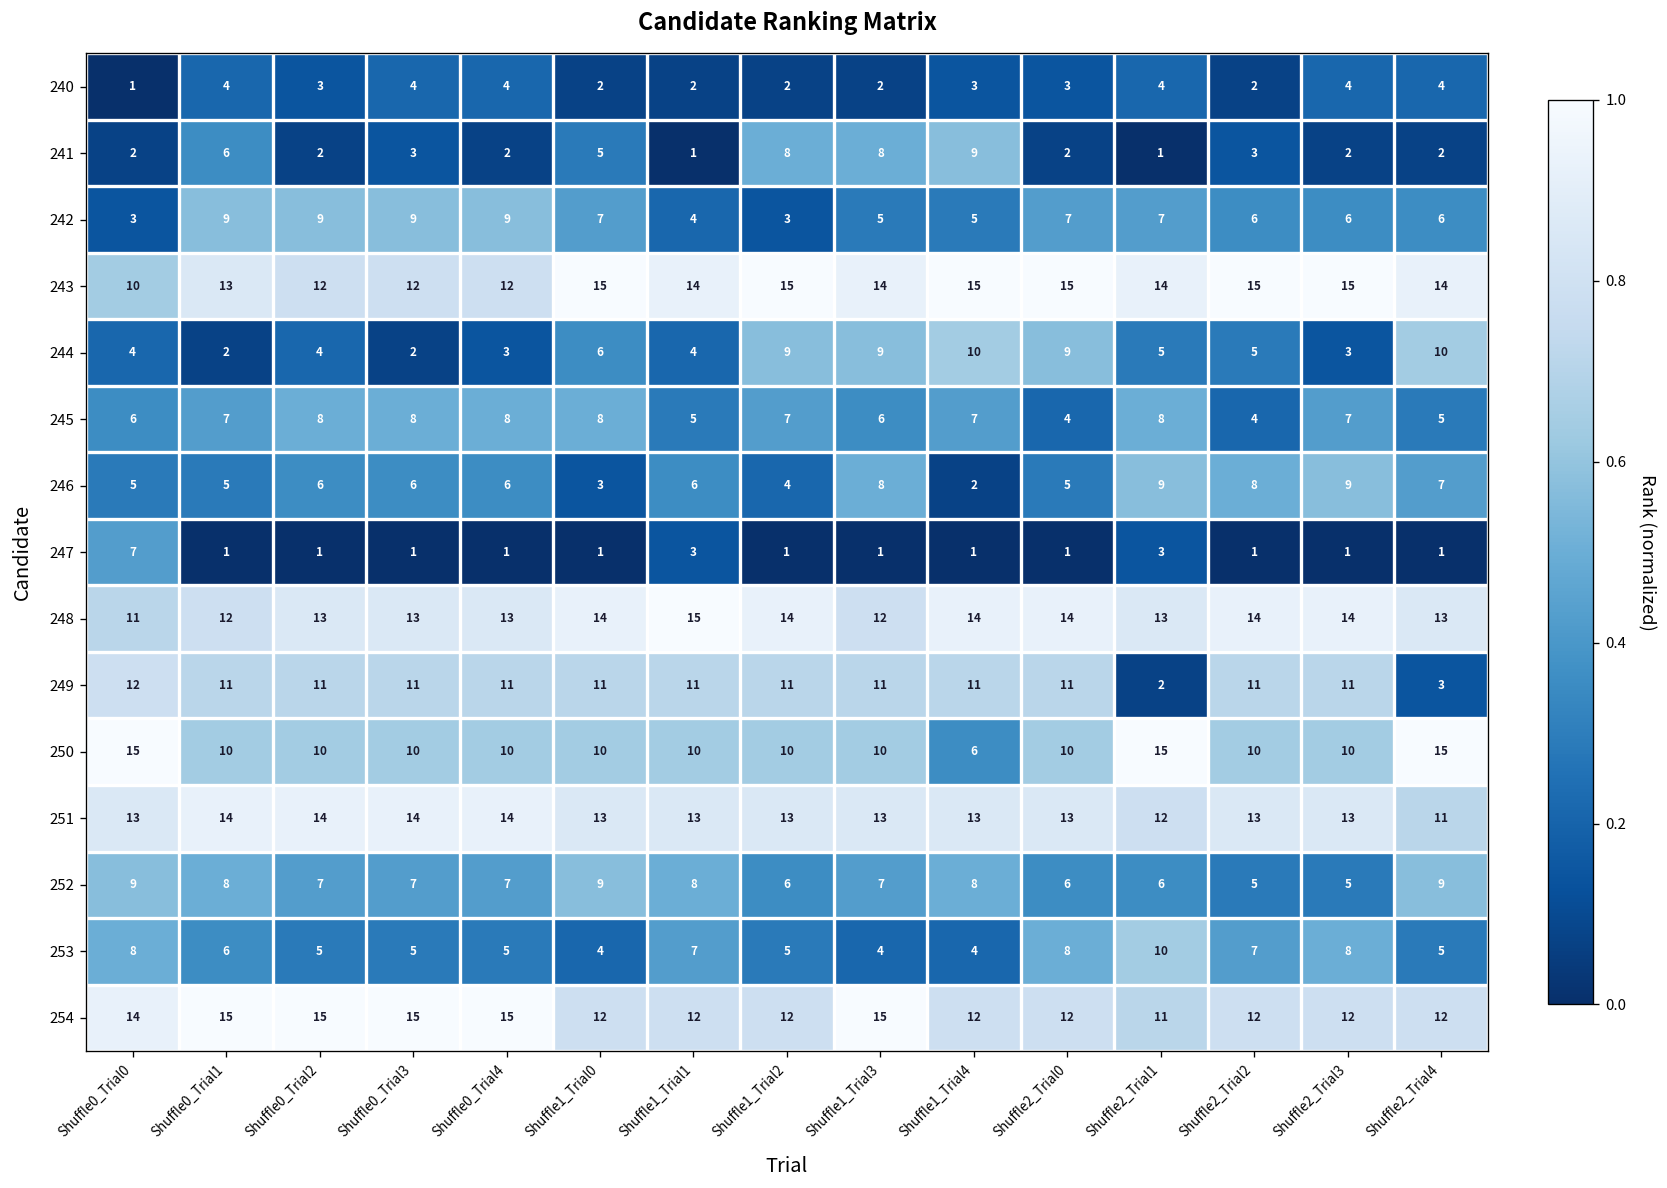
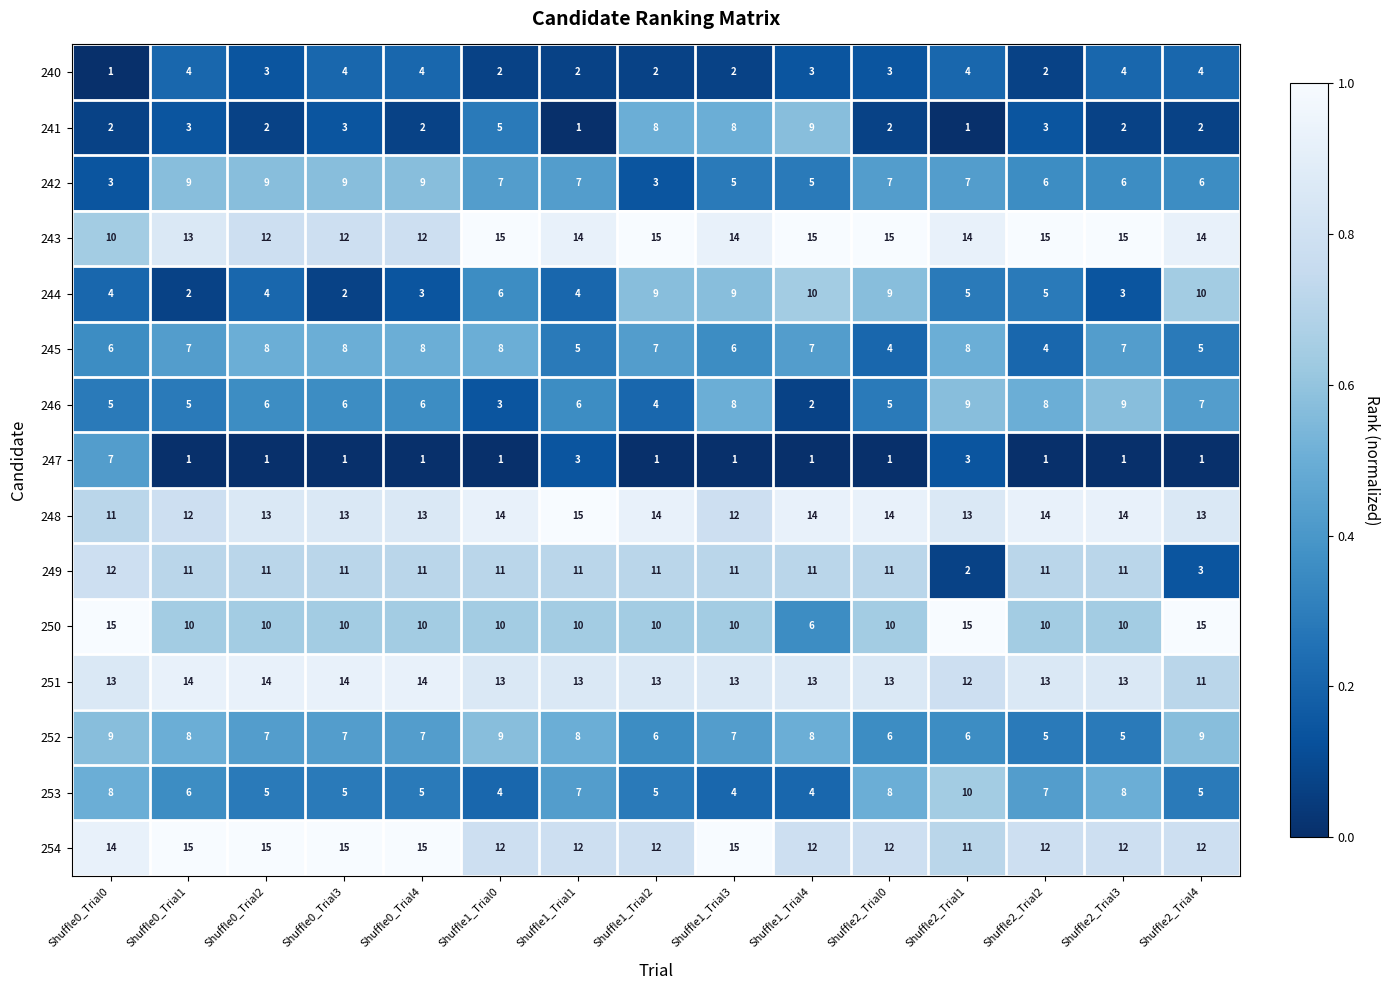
  {
    "241": {
      "Shuffle0_Trial0": 2,
-     "Shuffle0_Trial1": 6,
+     "Shuffle0_Trial1": 3,
      "Shuffle0_Trial2": 2,
      "Shuffle0_Trial3": 3,
      "Shuffle0_Trial4": 2,
      "Shuffle1_Trial0": 5,
      "Shuffle1_Trial1": 1,
      "Shuffle1_Trial2": 8,
      "Shuffle1_Trial3": 8,
      "Shuffle1_Trial4": 9,
      "Shuffle2_Trial0": 2,
      "Shuffle2_Trial1": 1,
      "Shuffle2_Trial2": 3,
      "Shuffle2_Trial3": 2,
      "Shuffle2_Trial4": 2
    },
    "242": {
      "Shuffle0_Trial0": 3,
      "Shuffle0_Trial1": 9,
      "Shuffle0_Trial2": 9,
      "Shuffle0_Trial3": 9,
      "Shuffle0_Trial4": 9,
      "Shuffle1_Trial0": 7,
-     "Shuffle1_Trial1": 4,
+     "Shuffle1_Trial1": 7,
      "Shuffle1_Trial2": 3,
      "Shuffle1_Trial3": 5,
      "Shuffle1_Trial4": 5,
      "Shuffle2_Trial0": 7,
      "Shuffle2_Trial1": 7,
      "Shuffle2_Trial2": 6,
      "Shuffle2_Trial3": 6,
      "Shuffle2_Trial4": 6
    }
  }
